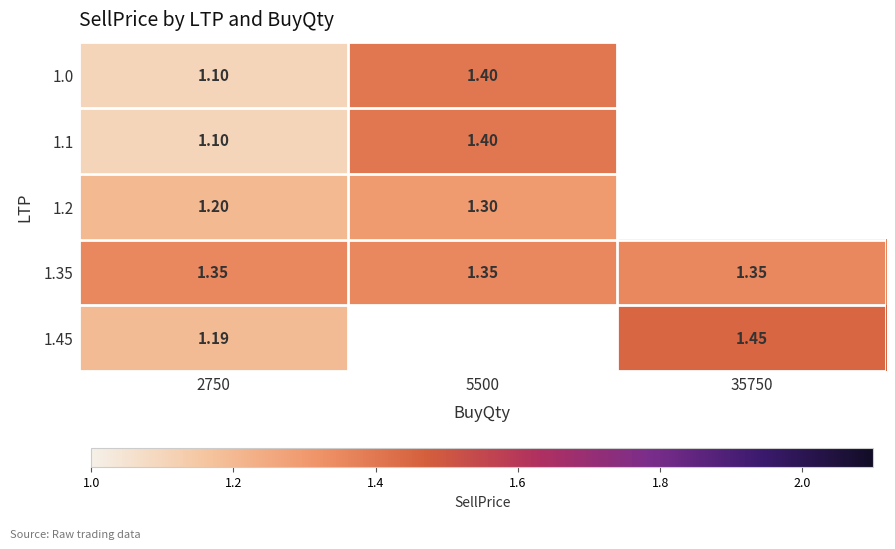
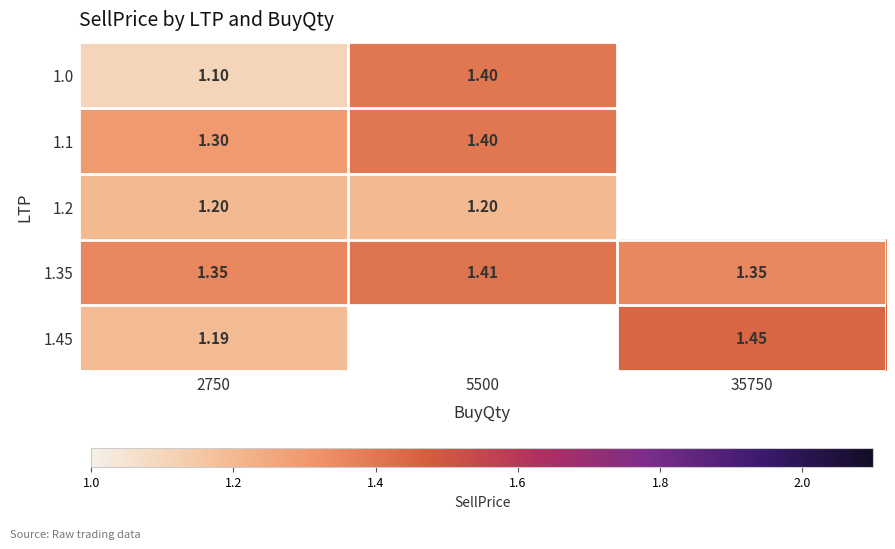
  {
    "1.0": {
      "2750": 1.10,
      "5500": 1.40
    },
    "1.1": {
-     "2750": 1.10,
+     "2750": 1.30,
      "5500": 1.40
    },
    "1.2": {
      "2750": 1.20,
-     "5500": 1.30
+     "5500": 1.20
    },
    "1.35": {
      "2750": 1.35,
-     "5500": 1.35,
+     "5500": 1.41,
      "35750": 1.35
    },
    "1.45": {
      "2750": 1.19,
      "35750": 1.45
    }
  }
